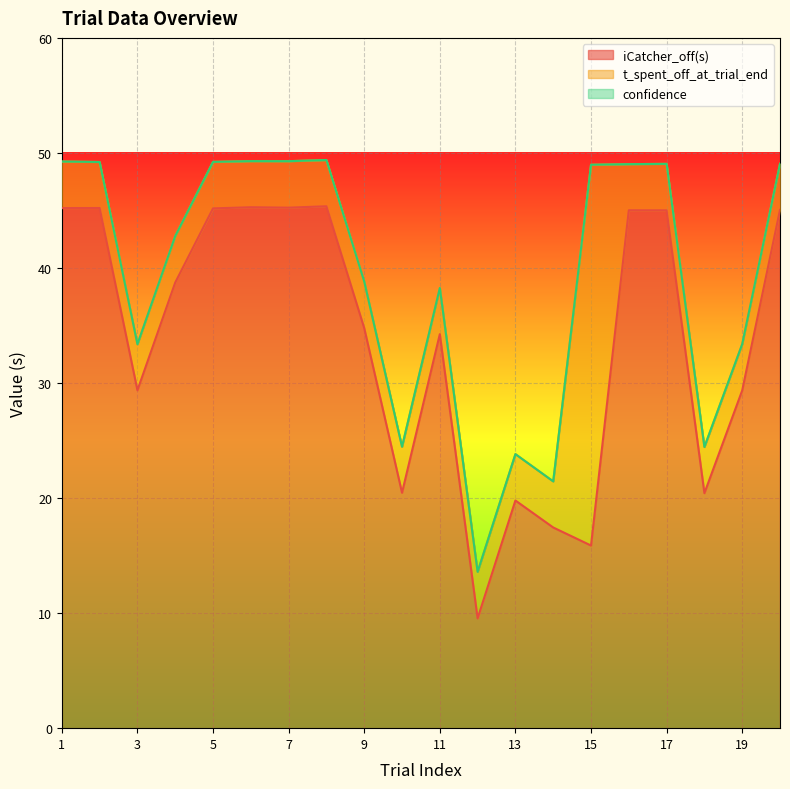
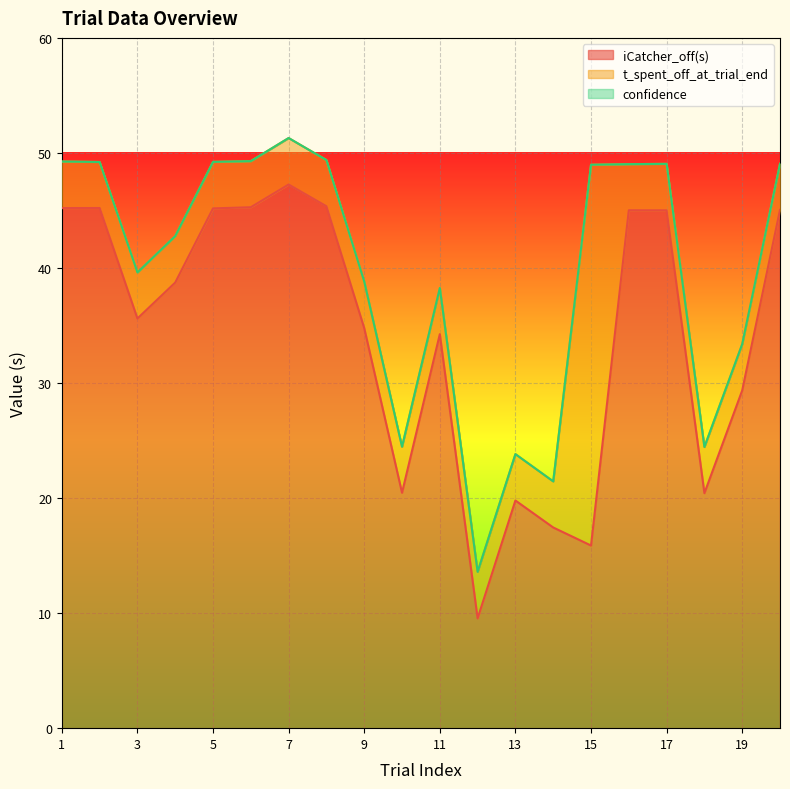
  {
    "iCatcher_off(s)": {
      "1": 45.2,
-     "3": 29.4,
+     "3": 35.6,
      "5": 45.2,
-     "7": 45.2,
+     "7": 47.3,
      "9": 34.8,
      "11": 34.2,
      "13": 19.8,
      "15": 15.9,
      "17": 45.0,
      "19": 29.4
    }
  }
